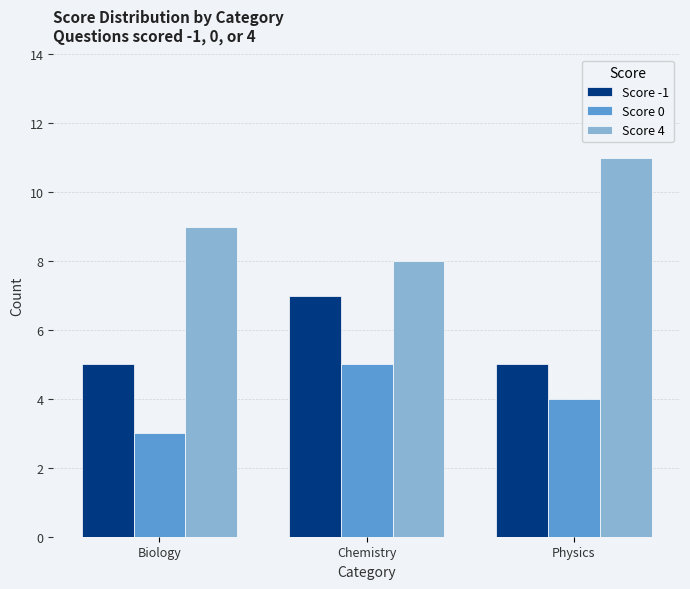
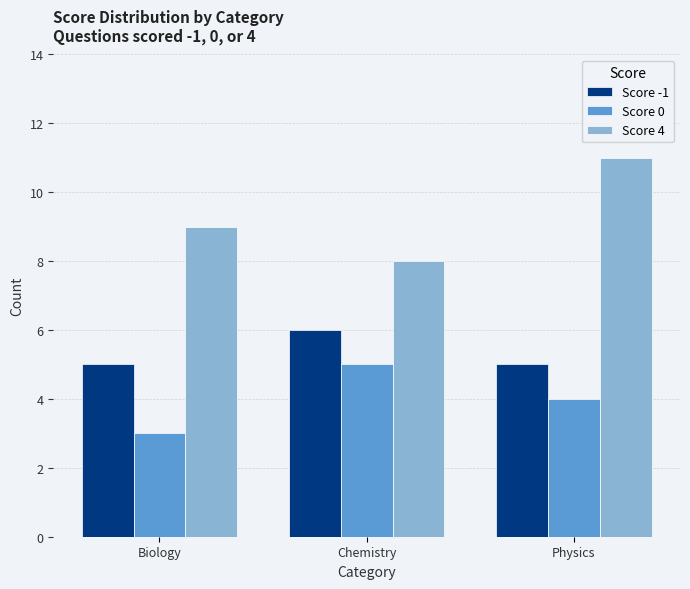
  {
    "Score -1": {
      "Biology": 5,
-     "Chemistry": 7,
+     "Chemistry": 6,
      "Physics": 5
    }
  }
